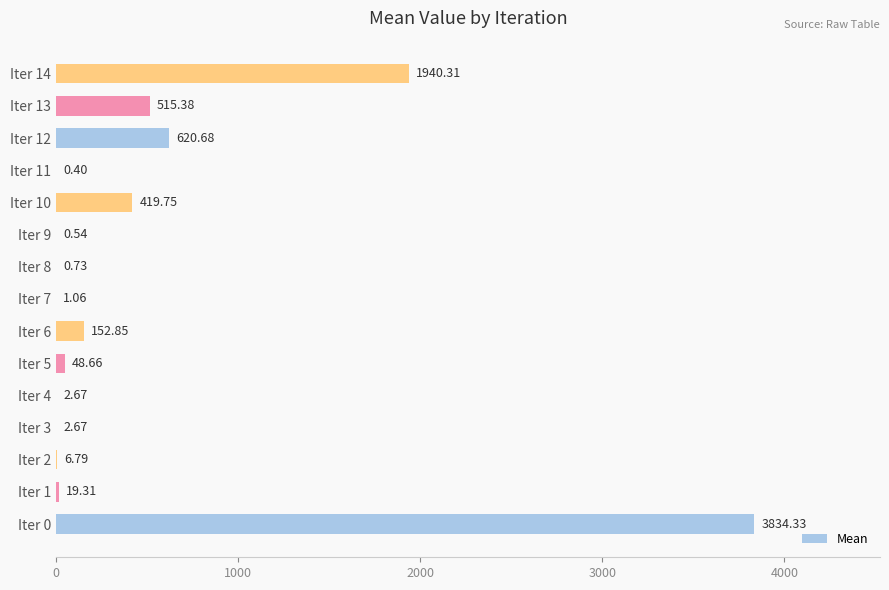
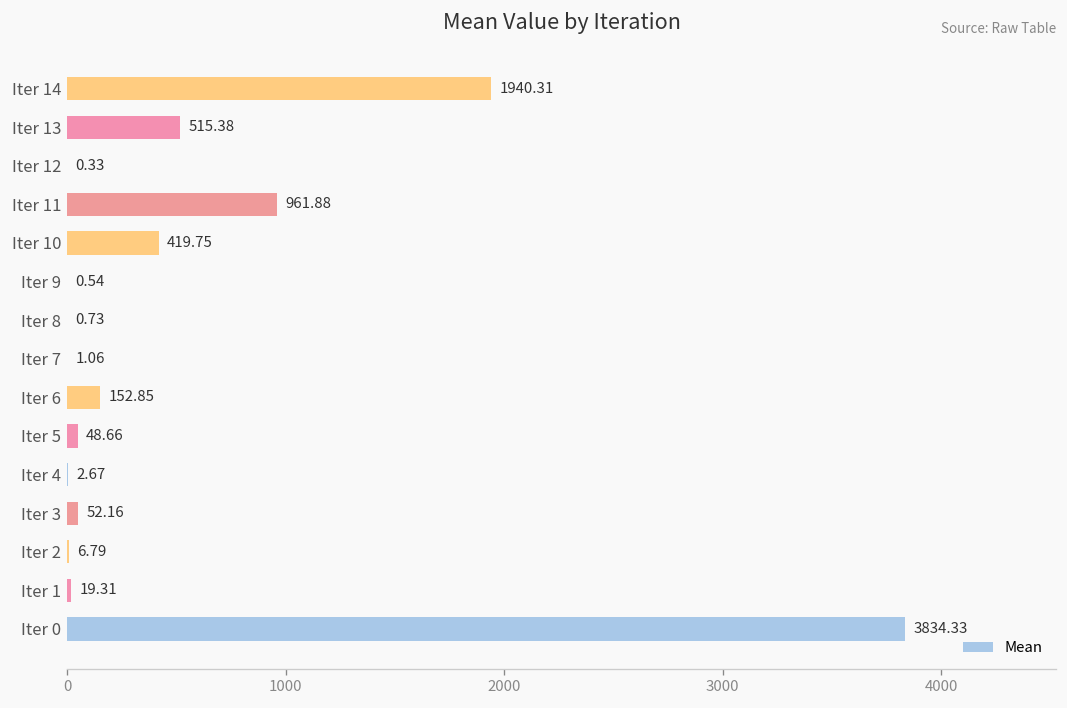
  {
    "Iter 14": 1940.31,
    "Iter 13": 515.38,
-   "Iter 12": 620.68,
-   "Iter 11": 0.40,
+   "Iter 12": 0.33,
+   "Iter 11": 961.88,
    "Iter 10": 419.75,
    "Iter 9": 0.54,
    "Iter 8": 0.73,
    "Iter 7": 1.06,
    "Iter 6": 152.85,
    "Iter 5": 48.66,
    "Iter 4": 2.67,
-   "Iter 3": 2.67,
+   "Iter 3": 52.16,
    "Iter 2": 6.79,
    "Iter 1": 19.31,
    "Iter 0": 3834.33
  }
